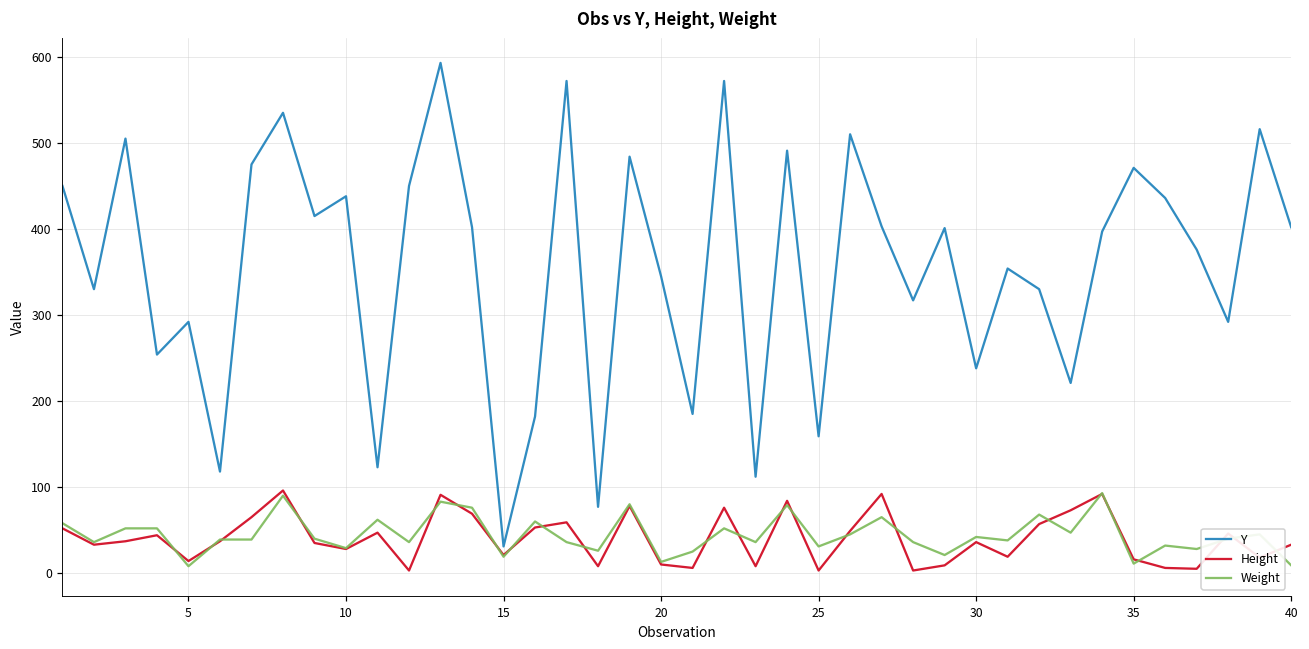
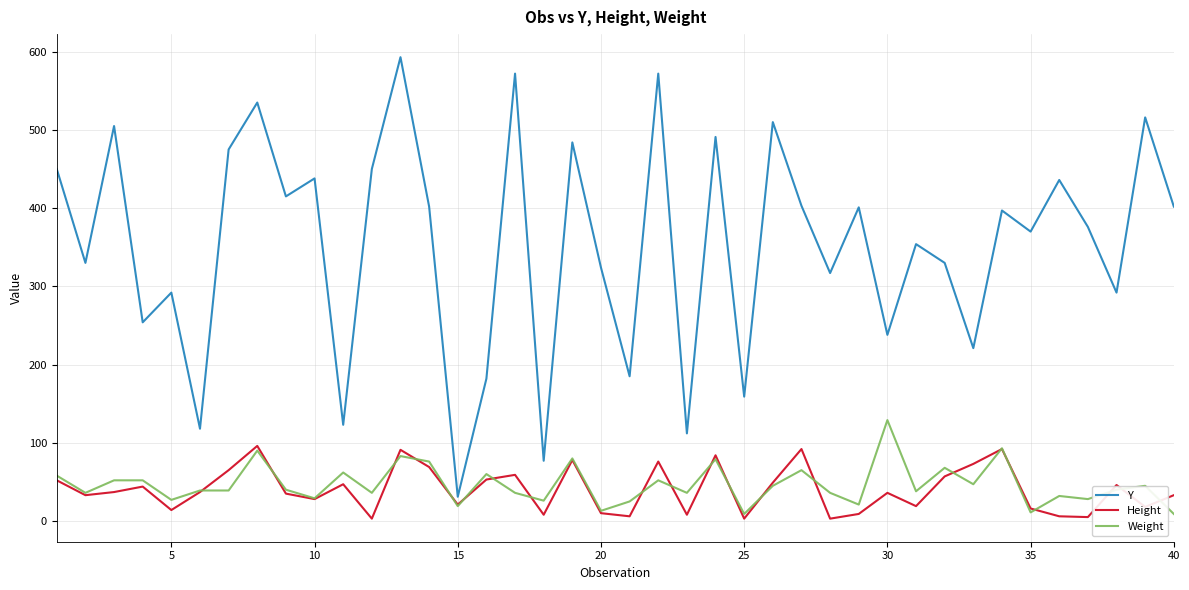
  {
    "Y": {
      "5": 290,
      "10": 440,
      "15": 30,
-     "20": 350,
+     "20": 320,
      "25": 160,
      "30": 240,
-     "35": 470,
+     "35": 370,
      "40": 400
    },
    "Height": {
      "5": 10,
      "25": 0,
      "30": 40,
      "35": 20,
      "40": 30
    },
    "Weight": {
-     "5": 10,
-     "25": 30,
-     "30": 40,
+     "5": 30,
+     "25": 10,
+     "30": 130,
      "35": 10,
      "40": 10
    }
  }
